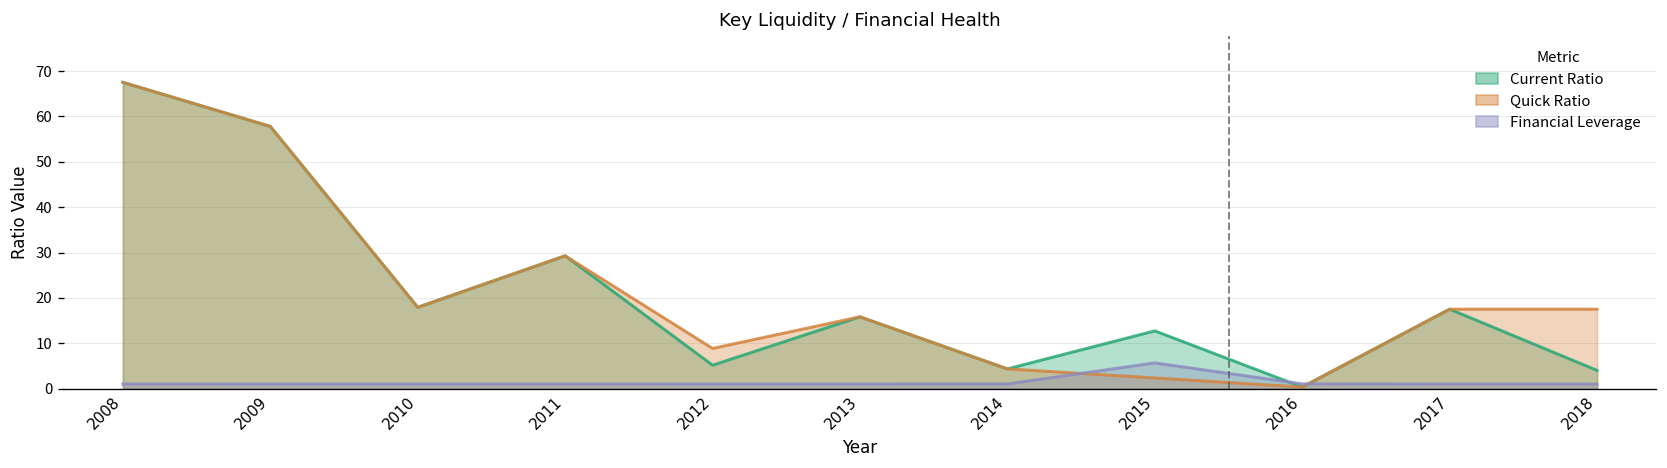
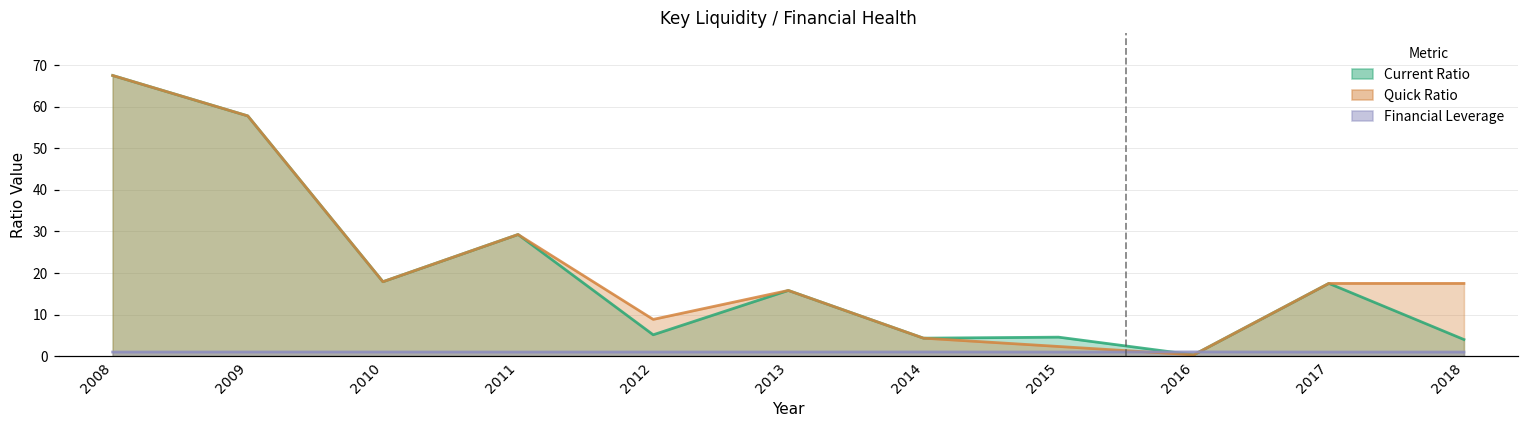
  {
    "Current Ratio": {
      "2012": 5,
-     "2015": 13,
+     "2015": 5,
      "2018": 4
    },
    "Quick Ratio": {
      "2012": 9,
      "2015": 2,
      "2018": 18
    },
    "Financial Leverage": {
      "2008": 1,
      "2009": 1,
      "2010": 1,
      "2011": 1,
      "2012": 1,
      "2013": 1,
      "2014": 1,
-     "2015": 6,
+     "2015": 1,
      "2016": 1,
      "2017": 1,
      "2018": 1
    }
  }
